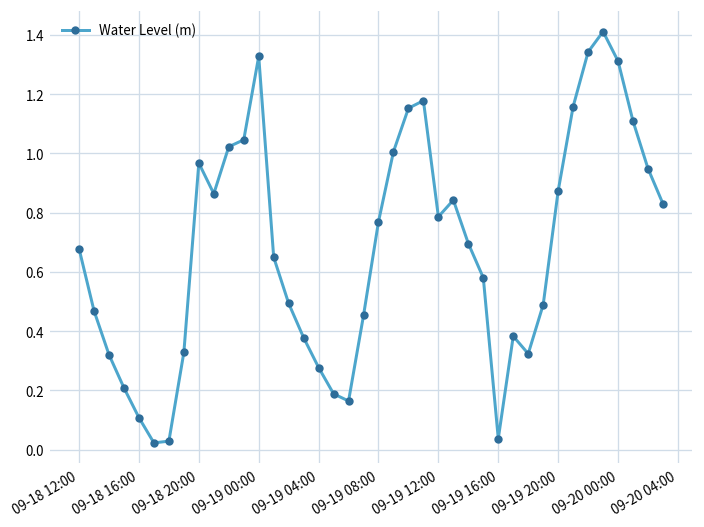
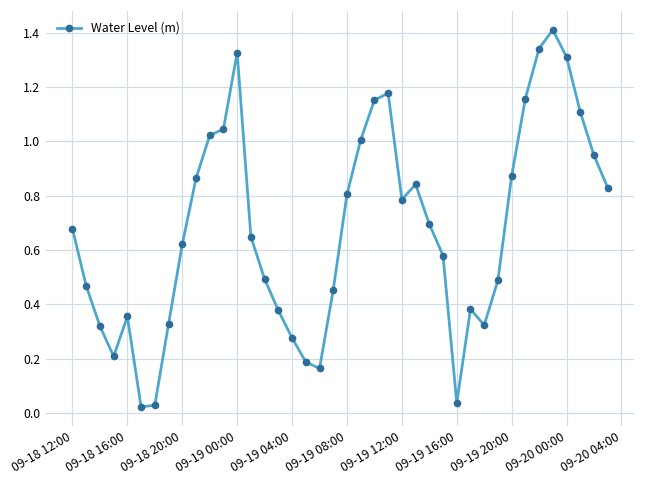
  {
    "09-18 12:00": 0.68,
-   "09-18 16:00": 0.11,
-   "09-18 20:00": 0.97,
+   "09-18 16:00": 0.36,
+   "09-18 20:00": 0.62,
    "09-19 00:00": 1.33,
    "09-19 04:00": 0.28,
-   "09-19 08:00": 0.77,
+   "09-19 08:00": 0.81,
    "09-19 12:00": 0.79,
    "09-19 16:00": 0.04,
    "09-19 20:00": 0.87,
    "09-20 00:00": 1.31
  }
